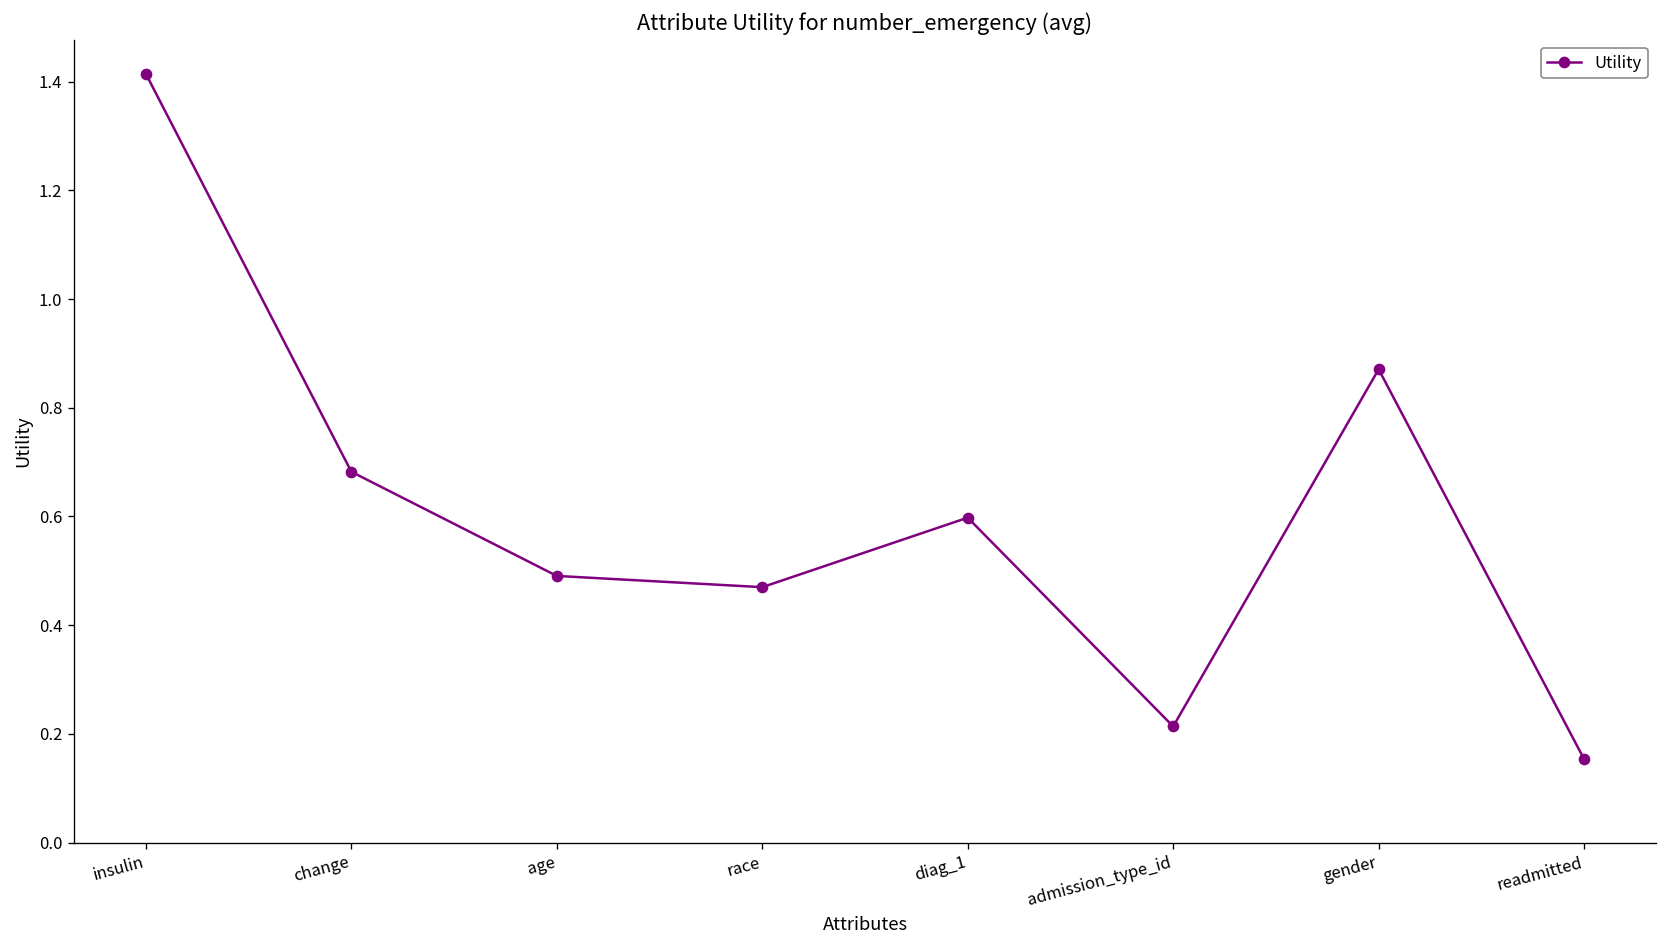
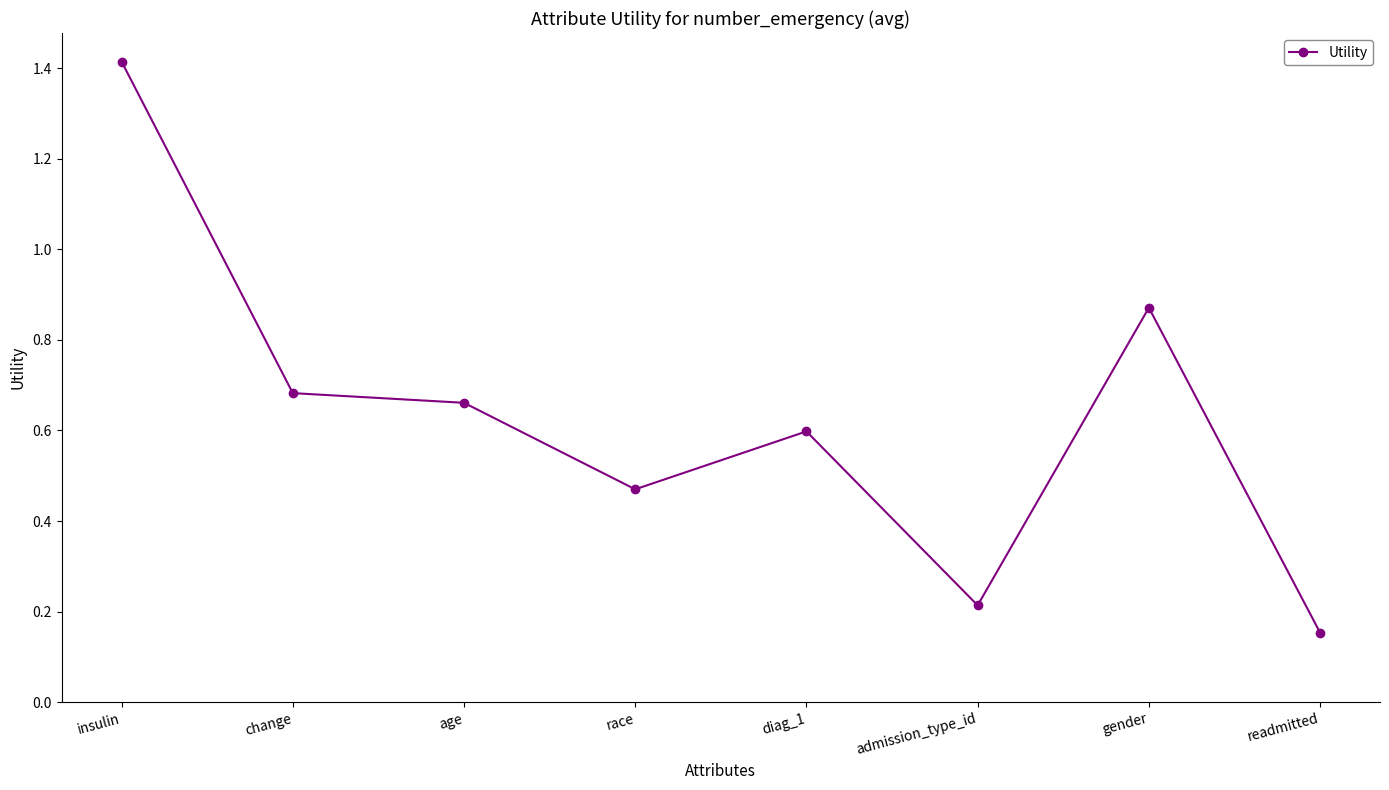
  {
    "insulin": 1.41,
    "change": 0.68,
-   "age": 0.49,
+   "age": 0.66,
    "race": 0.47,
    "diag_1": 0.60,
    "admission_type_id": 0.21,
    "gender": 0.87,
    "readmitted": 0.15
  }
